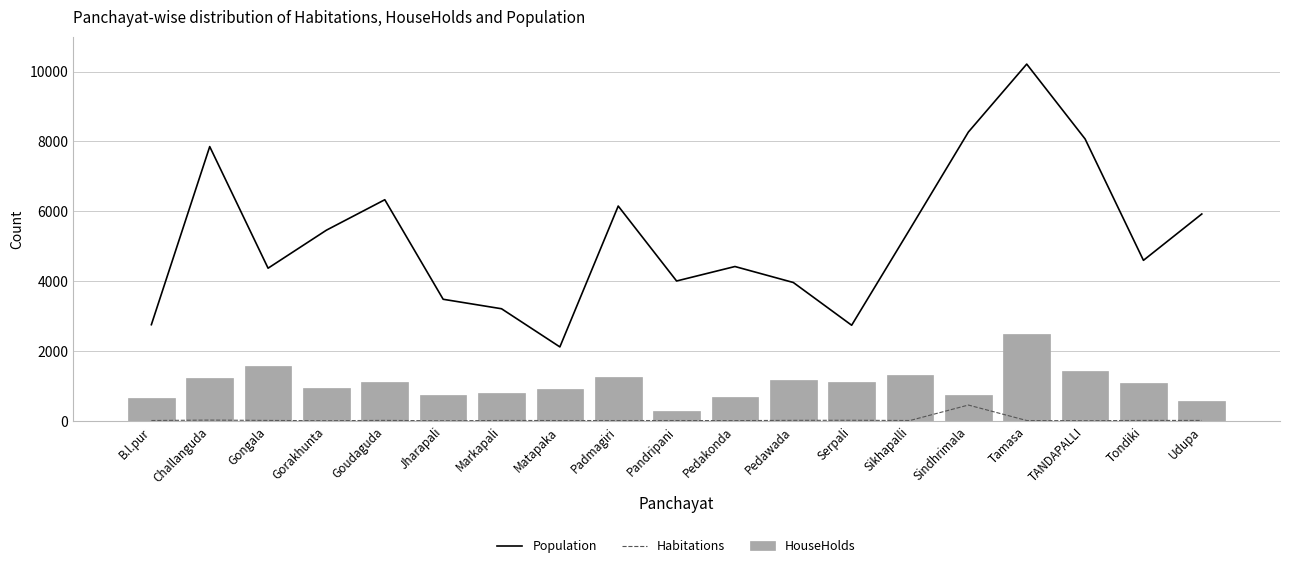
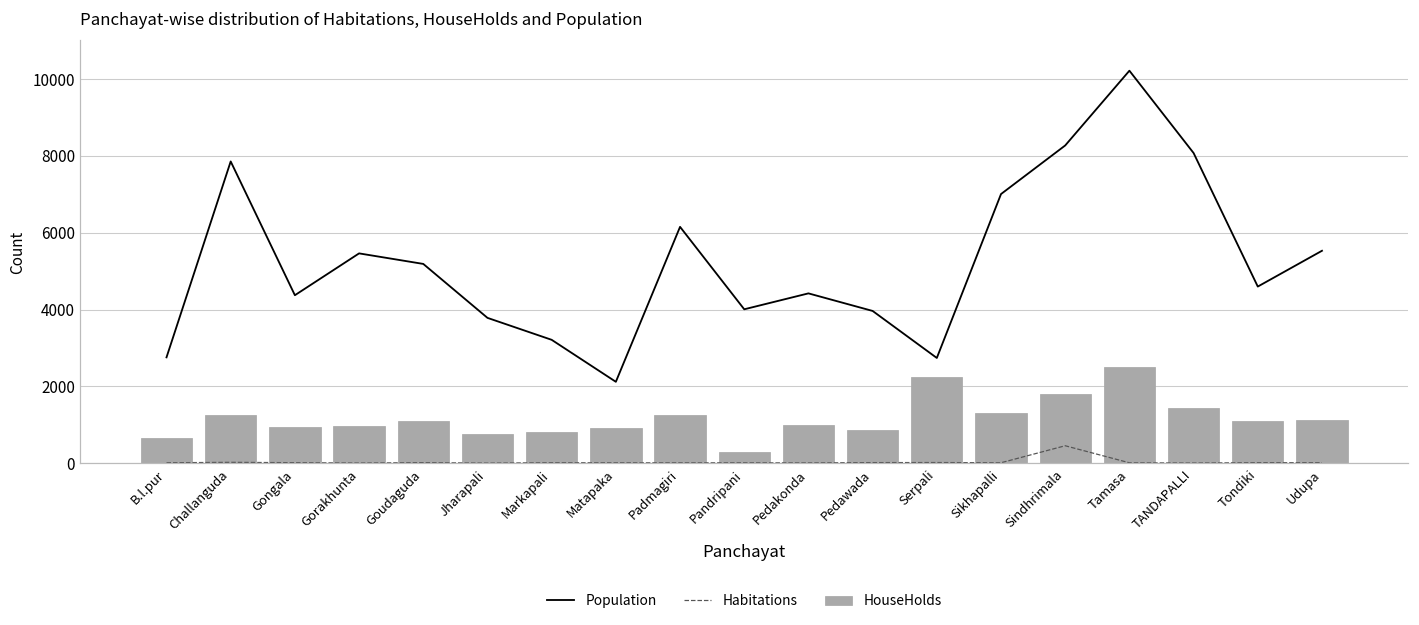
  {
    "HouseHolds": {
      "B.l.pur": 700,
      "Challanguda": 1200,
-     "Gongala": 1600,
+     "Gongala": 900,
      "Gorakhunta": 1000,
      "Goudaguda": 1100,
      "Jharapali": 800,
      "Markapali": 800,
      "Matapaka": 900,
      "Padmagiri": 1300,
      "Pandripani": 300,
-     "Pedakonda": 700,
-     "Pedawada": 1200,
-     "Serpali": 1100,
+     "Pedakonda": 1000,
+     "Pedawada": 900,
+     "Serpali": 2300,
      "Sikhapalli": 1300,
-     "Sindhrimala": 700,
+     "Sindhrimala": 1800,
      "Tamasa": 2500,
      "TANDAPALLI": 1400,
      "Tondiki": 1100,
-     "Udupa": 600
+     "Udupa": 1100
    },
    "Population": {
      "B.l.pur": 2800,
      "Challanguda": 7900,
      "Gongala": 4400,
      "Gorakhunta": 5500,
-     "Goudaguda": 6300,
-     "Jharapali": 3500,
+     "Goudaguda": 5200,
+     "Jharapali": 3800,
      "Markapali": 3200,
      "Matapaka": 2100,
      "Padmagiri": 6200,
      "Pandripani": 4000,
      "Pedakonda": 4400,
      "Pedawada": 4000,
      "Serpali": 2700,
-     "Sikhapalli": 5500,
+     "Sikhapalli": 7000,
      "Sindhrimala": 8300,
      "Tamasa": 10200,
      "TANDAPALLI": 8100,
      "Tondiki": 4600,
-     "Udupa": 5900
+     "Udupa": 5500
    },
    "Habitations": {
      "B.l.pur": 0,
      "Challanguda": 0,
      "Gongala": 0,
      "Gorakhunta": 0,
      "Goudaguda": 0,
      "Jharapali": 0,
      "Markapali": 0,
      "Matapaka": 0,
      "Padmagiri": 0,
      "Pandripani": 0,
      "Pedakonda": 0,
      "Pedawada": 0,
      "Serpali": 0,
      "Sikhapalli": 0,
      "Sindhrimala": 500,
      "Tamasa": 0,
      "TANDAPALLI": 0,
      "Tondiki": 0,
      "Udupa": 0
    }
  }
